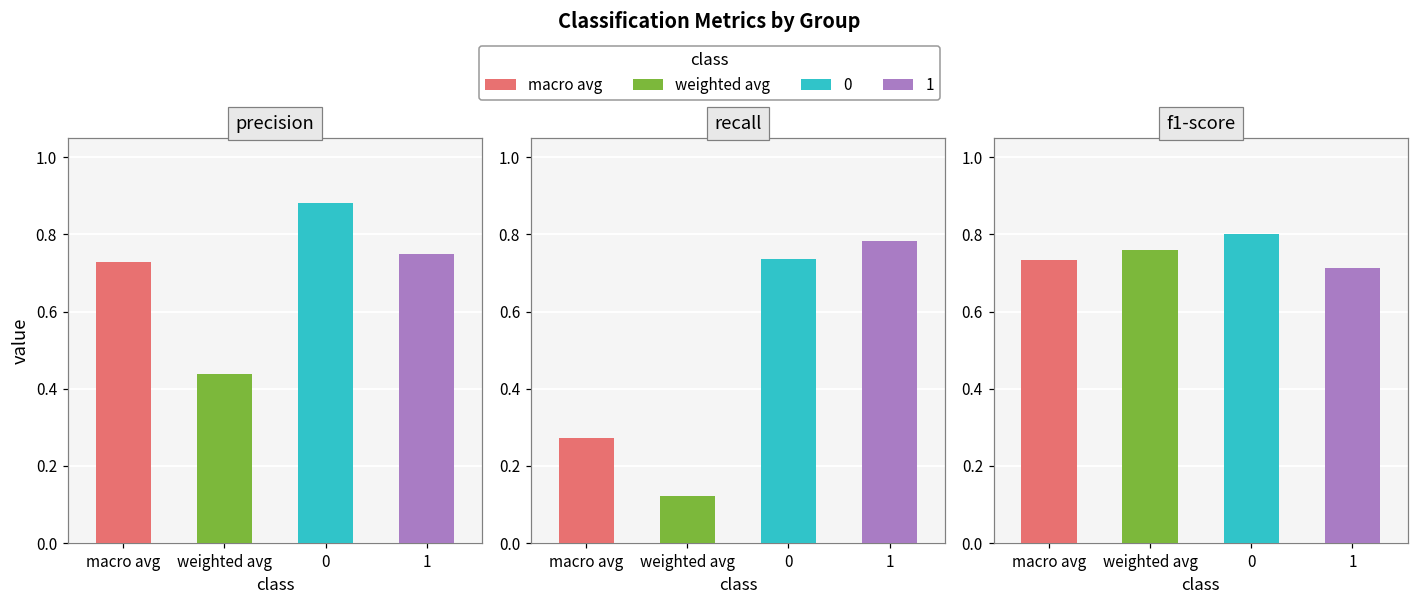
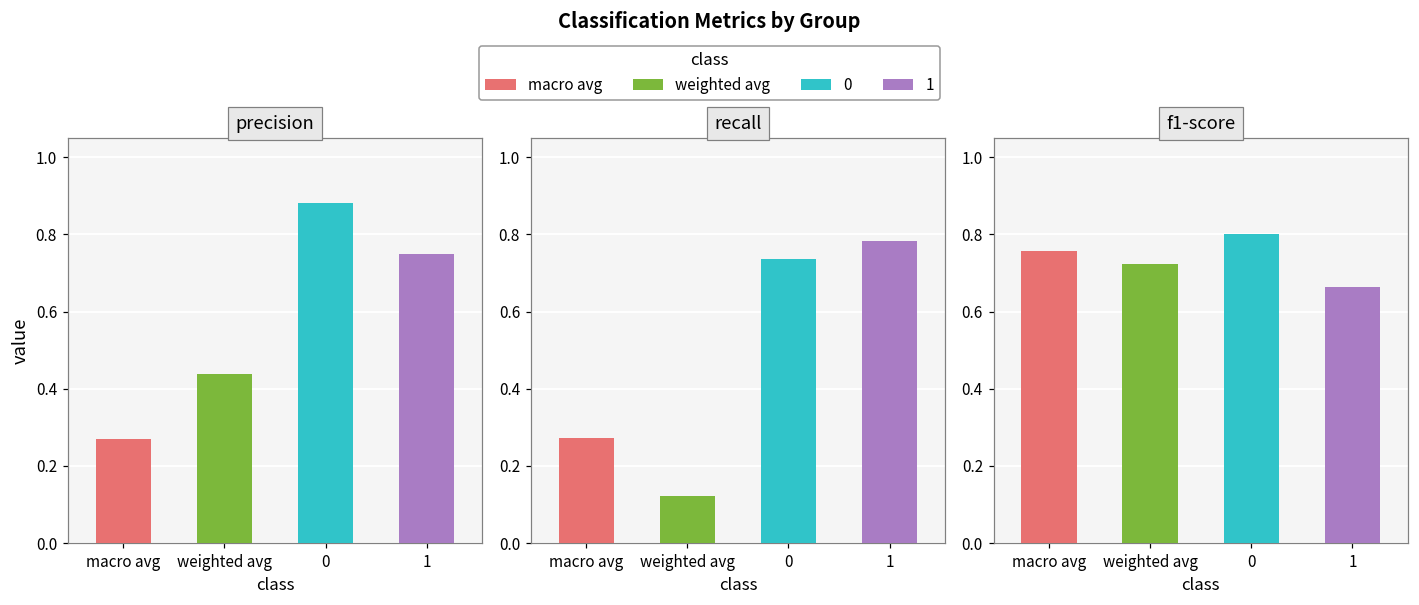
  {
    "precision": {
-     "macro avg": 0.73,
+     "macro avg": 0.27,
      "weighted avg": 0.44,
      "0": 0.88,
      "1": 0.75
    },
    "recall": {
      "macro avg": 0.27,
      "weighted avg": 0.12,
      "0": 0.74,
      "1": 0.78
    },
    "f1-score": {
-     "macro avg": 0.73,
-     "weighted avg": 0.76,
+     "macro avg": 0.76,
+     "weighted avg": 0.72,
      "0": 0.80,
-     "1": 0.71
+     "1": 0.66
    }
  }
